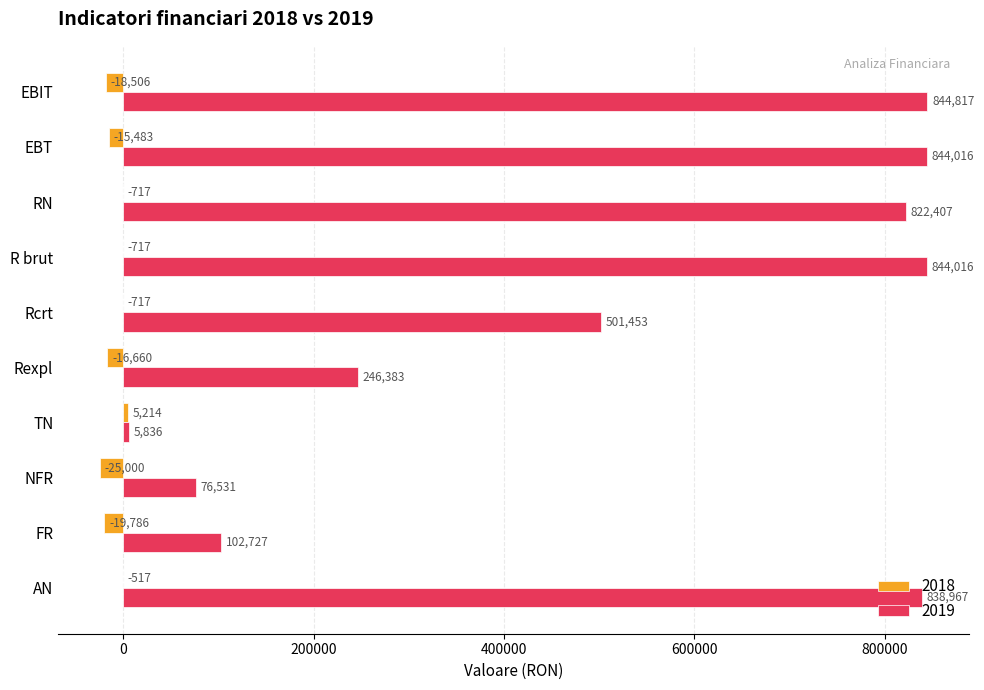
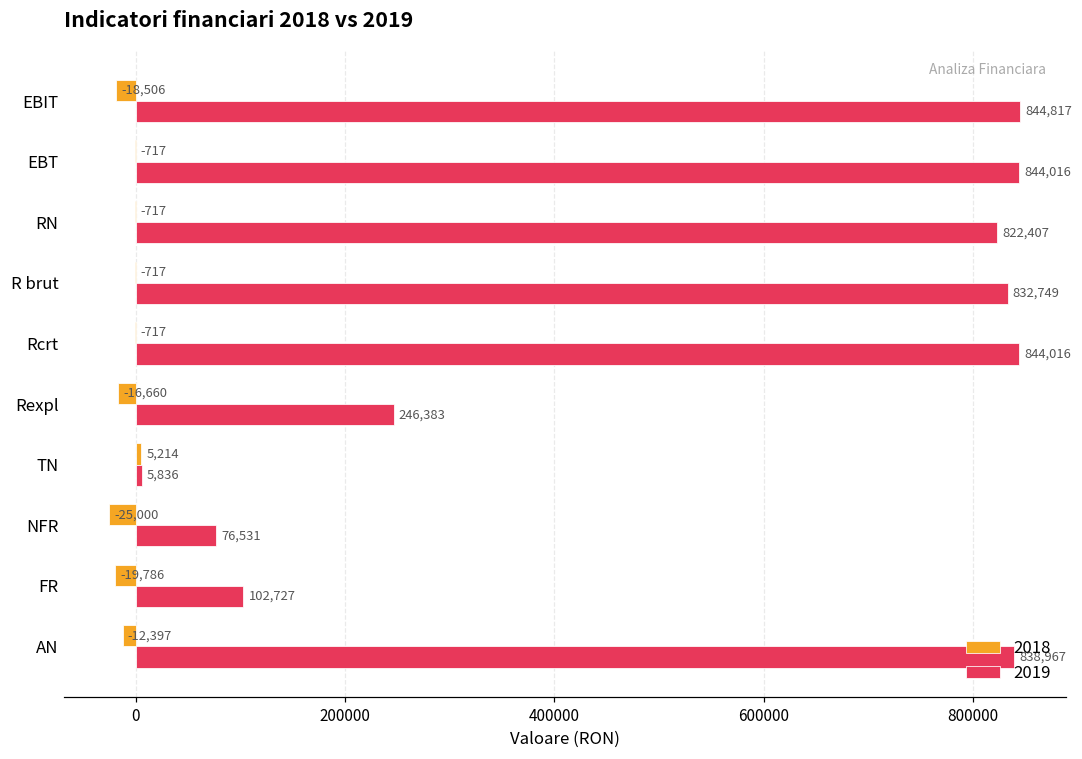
  {
    "2018": {
      "EBIT": "-18,506",
-     "EBT": "-15,483",
+     "EBT": "-717",
      "RN": "-717",
      "R brut": "-717",
      "Rcrt": "-717",
      "Rexpl": "-16,660",
      "TN": "5,214",
      "NFR": "-25,000",
      "FR": "-19,786",
-     "AN": "-517"
+     "AN": "-12,397"
    },
    "2019": {
      "EBIT": "844,817",
      "EBT": "844,016",
      "RN": "822,407",
-     "R brut": "844,016",
-     "Rcrt": "501,453",
+     "R brut": "832,749",
+     "Rcrt": "844,016",
      "Rexpl": "246,383",
      "TN": "5,836",
      "NFR": "76,531",
      "FR": "102,727",
      "AN": "838,967"
    }
  }
